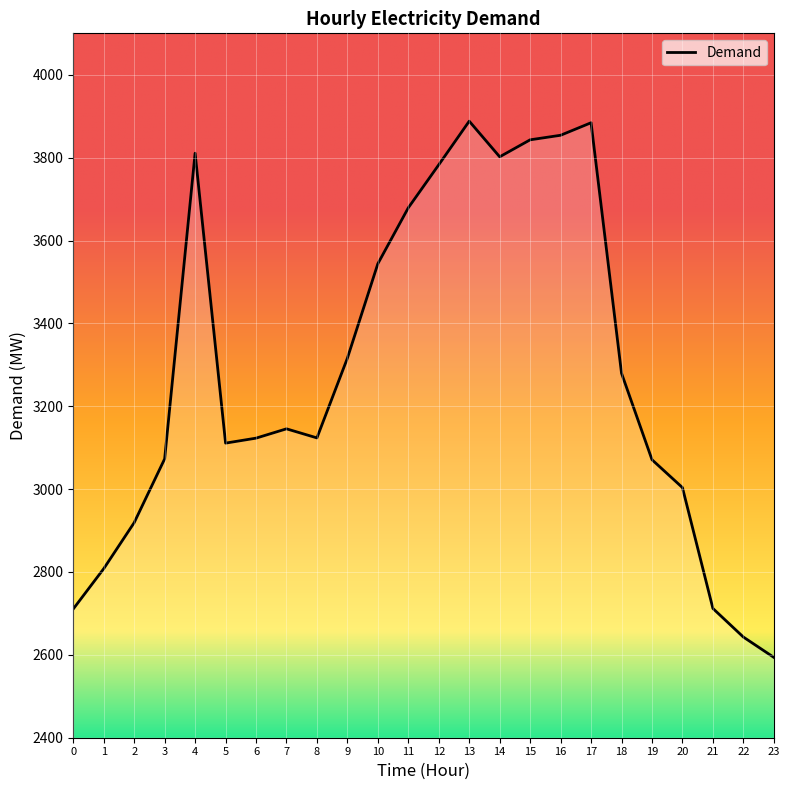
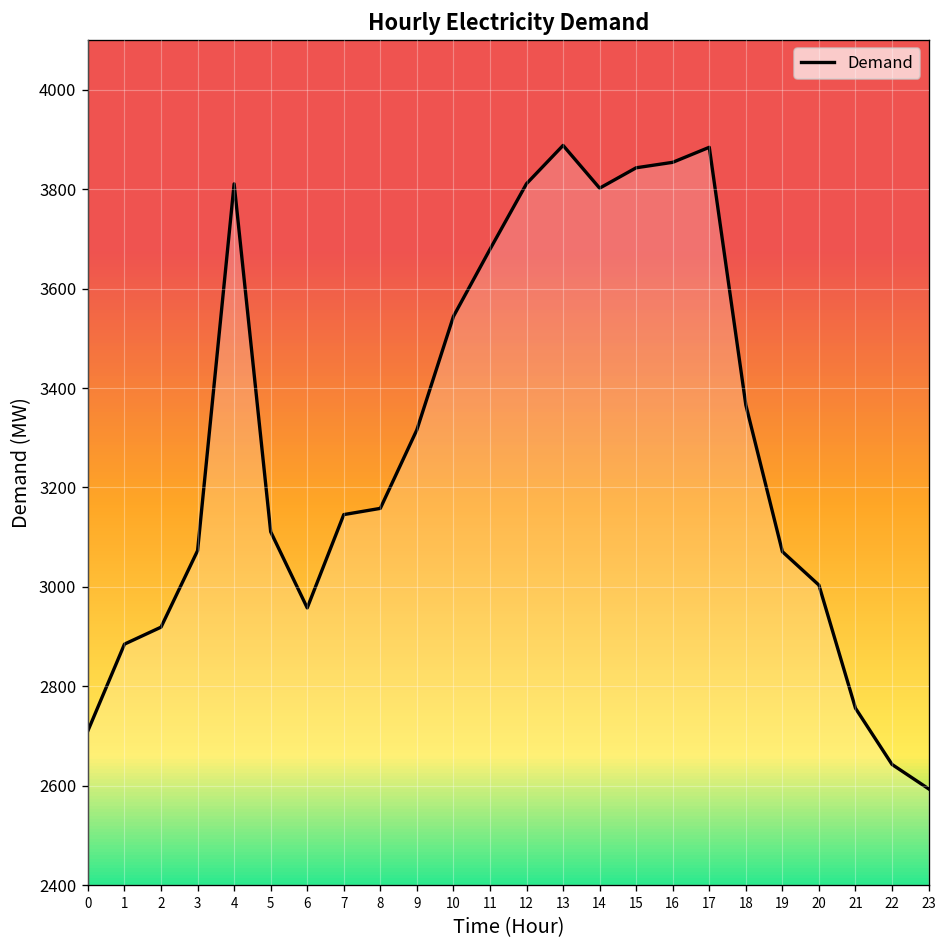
  {
    "0": 2710,
-   "1": 2810,
+   "1": 2890,
    "2": 2920,
    "3": 3070,
    "4": 3810,
    "5": 3110,
-   "6": 3120,
+   "6": 2960,
    "7": 3150,
-   "8": 3120,
+   "8": 3160,
    "9": 3320,
    "10": 3540,
    "11": 3680,
-   "12": 3780,
+   "12": 3810,
    "13": 3890,
    "14": 3800,
    "15": 3840,
    "16": 3850,
    "17": 3880,
-   "18": 3280,
+   "18": 3370,
    "19": 3070,
    "20": 3000,
-   "21": 2710,
+   "21": 2760,
    "22": 2640,
    "23": 2590
  }
